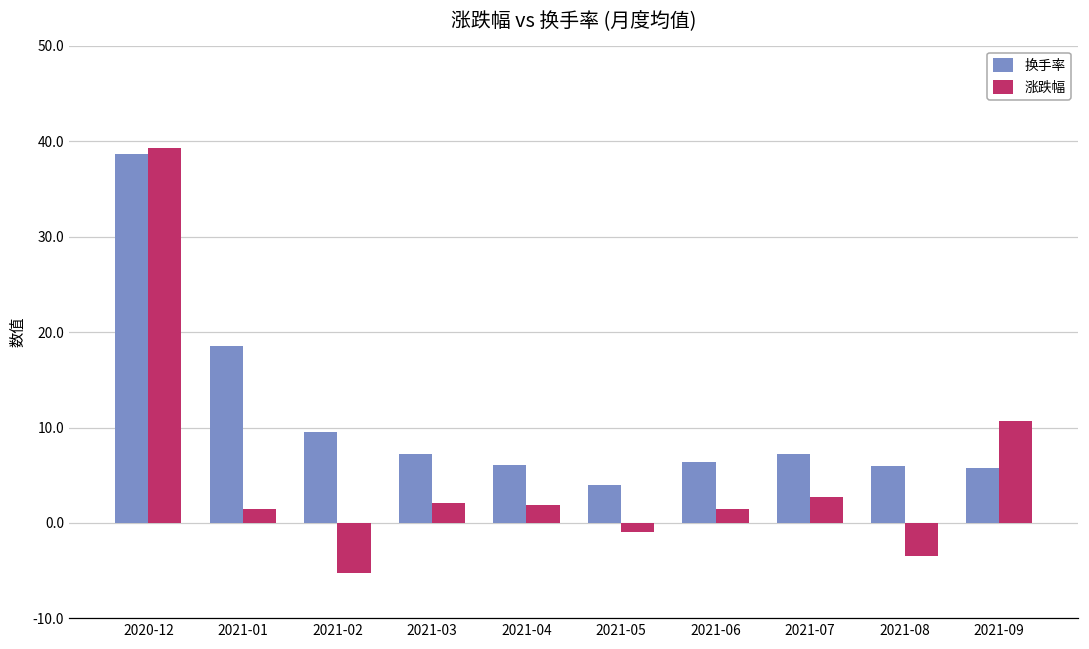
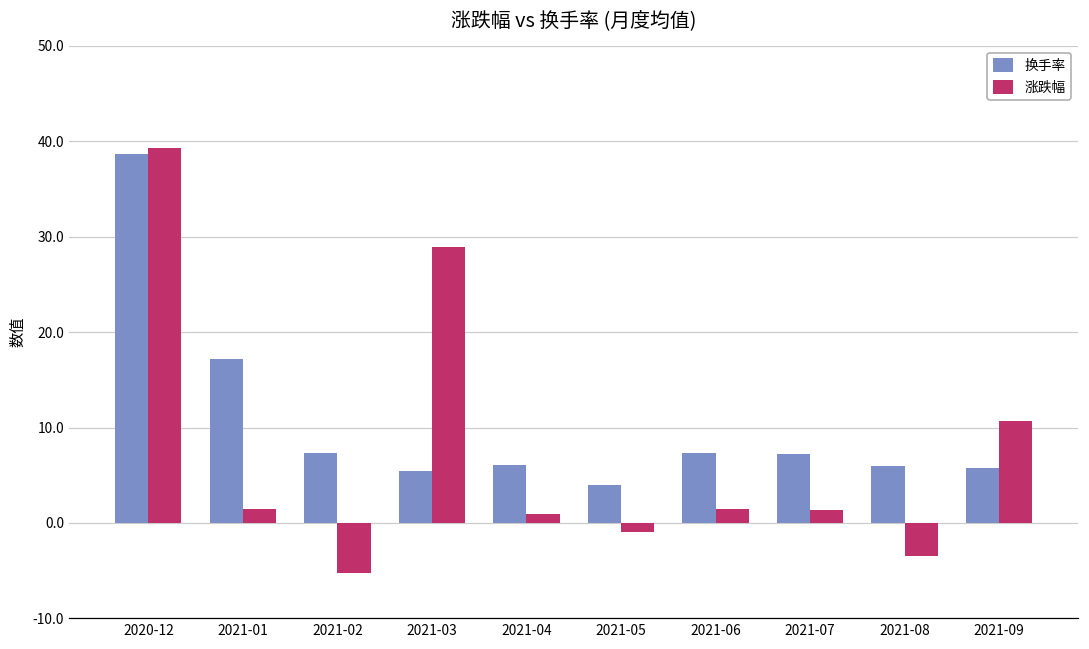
  {
    "换手率": {
      "2020-12": 39,
-     "2021-01": 19,
-     "2021-02": 10,
-     "2021-03": 7,
+     "2021-01": 17,
+     "2021-02": 7,
+     "2021-03": 5,
      "2021-04": 6,
      "2021-05": 4,
-     "2021-06": 6,
+     "2021-06": 7,
      "2021-07": 7,
      "2021-08": 6,
      "2021-09": 6
    },
    "涨跌幅": {
      "2020-12": 39,
      "2021-01": 1,
      "2021-02": -5,
-     "2021-03": 2,
-     "2021-04": 2,
+     "2021-03": 29,
+     "2021-04": 1,
      "2021-05": -1,
      "2021-06": 1,
-     "2021-07": 3,
+     "2021-07": 1,
      "2021-08": -3,
      "2021-09": 11
    }
  }
